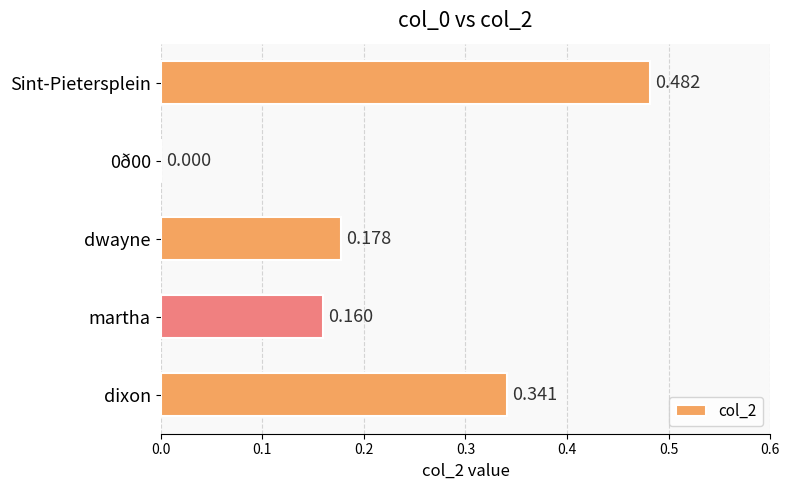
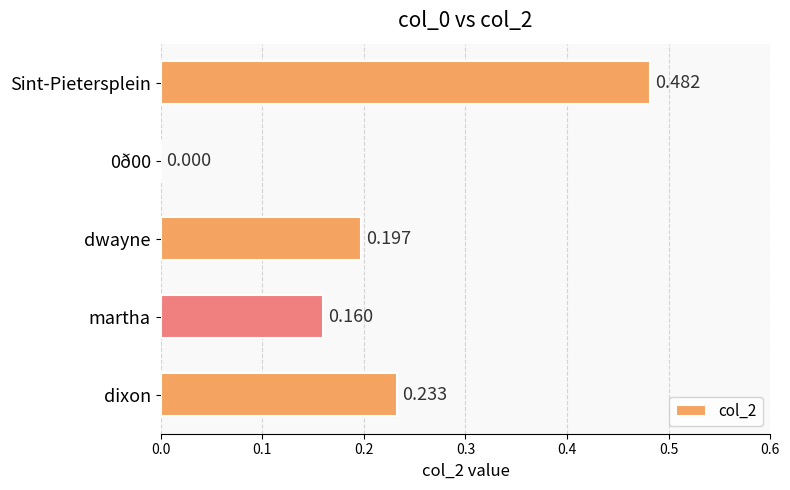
  {
    "Sint-Pietersplein": 0.482,
    "0ð00": 0.000,
-   "dwayne": 0.178,
+   "dwayne": 0.197,
    "martha": 0.160,
-   "dixon": 0.341
+   "dixon": 0.233
  }
